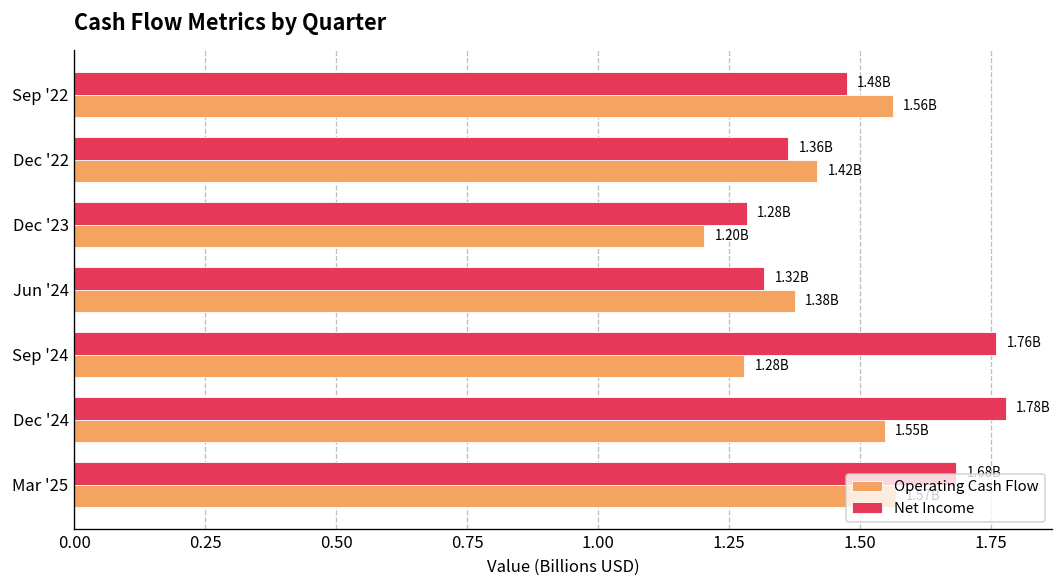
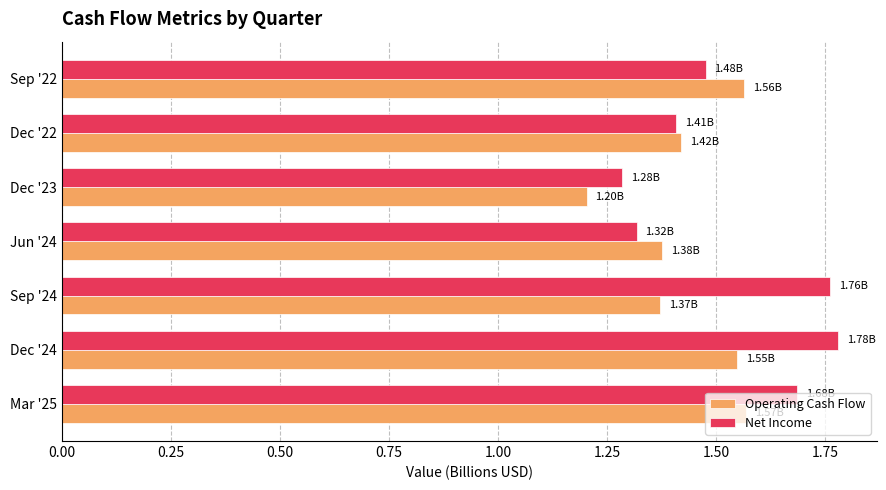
  {
    "Operating Cash Flow": {
      "Sep '22": "1.56B",
      "Dec '22": "1.42B",
      "Dec '23": "1.20B",
      "Jun '24": "1.38B",
-     "Sep '24": "1.28B",
+     "Sep '24": "1.37B",
      "Dec '24": "1.55B"
    },
    "Net Income": {
      "Sep '22": "1.48B",
-     "Dec '22": "1.36B",
+     "Dec '22": "1.41B",
      "Dec '23": "1.28B",
      "Jun '24": "1.32B",
      "Sep '24": "1.76B",
      "Dec '24": "1.78B"
    }
  }
